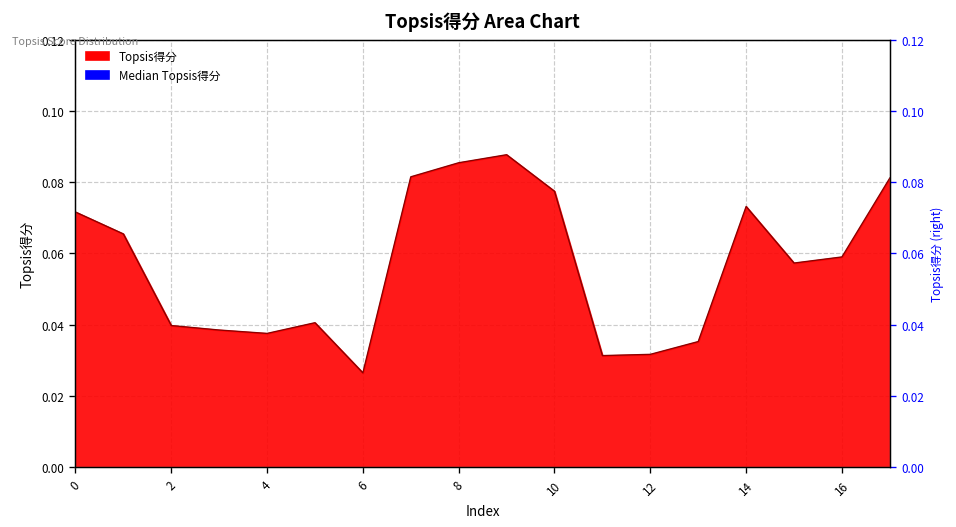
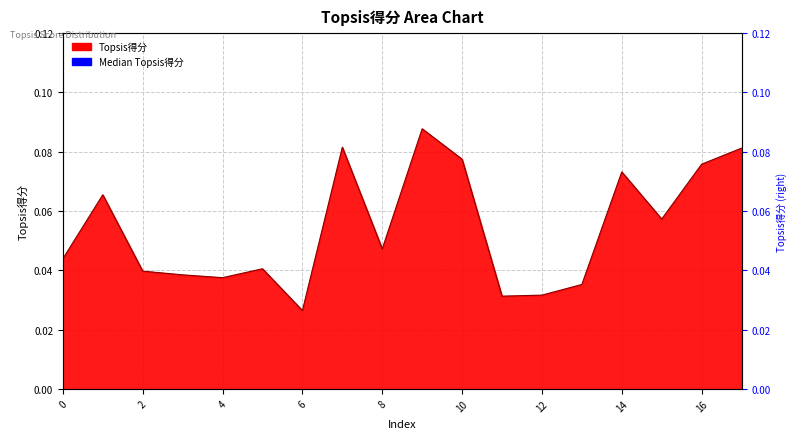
  {
-   "0": 0.072,
+   "0": 0.044,
    "2": 0.040,
    "4": 0.038,
    "6": 0.026,
-   "8": 0.085,
+   "8": 0.047,
    "10": 0.077,
    "12": 0.032,
    "14": 0.073,
-   "16": 0.059
+   "16": 0.076
  }
